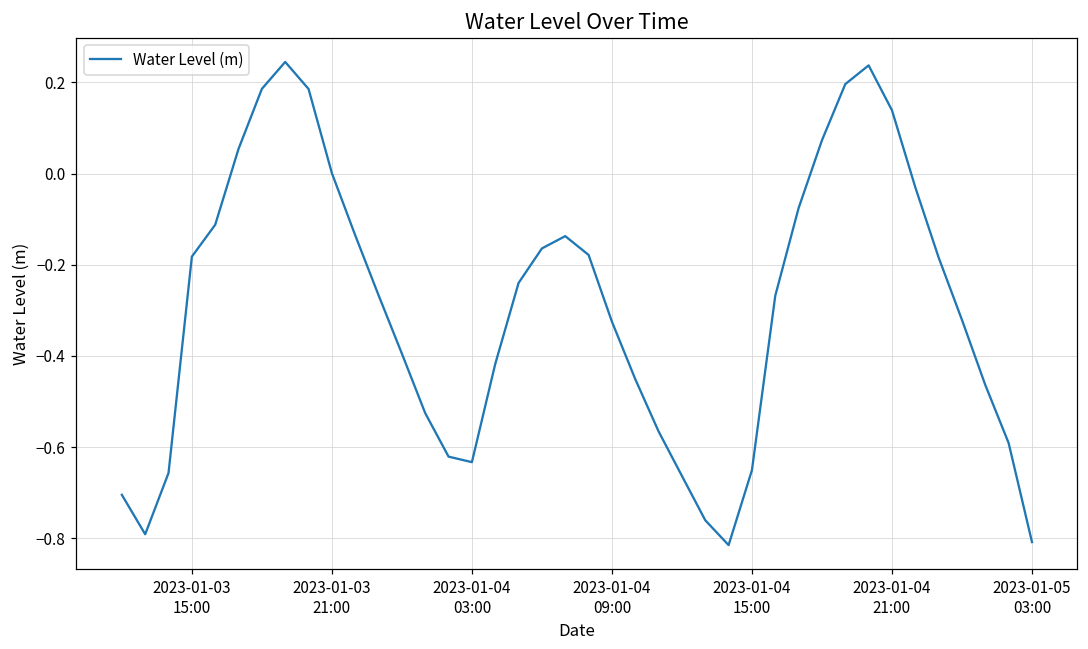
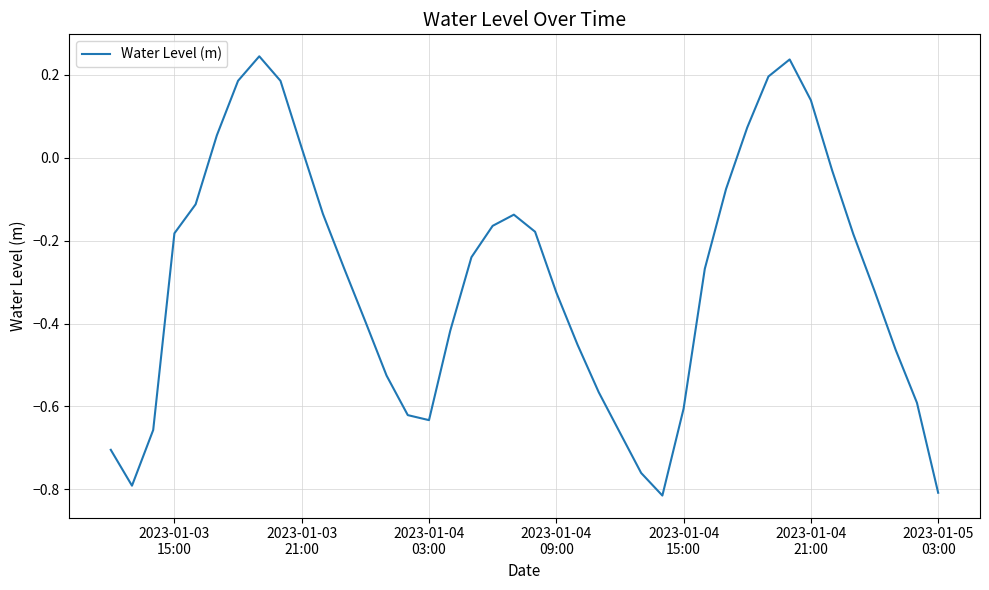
  {
    "2023-01-03 15:00": -0.18,
-   "2023-01-03 21:00": 0.00,
+   "2023-01-03 21:00": 0.02,
    "2023-01-04 03:00": -0.63,
    "2023-01-04 09:00": -0.32,
-   "2023-01-04 15:00": -0.65,
+   "2023-01-04 15:00": -0.61,
    "2023-01-04 21:00": 0.14,
    "2023-01-05 03:00": -0.81
  }
